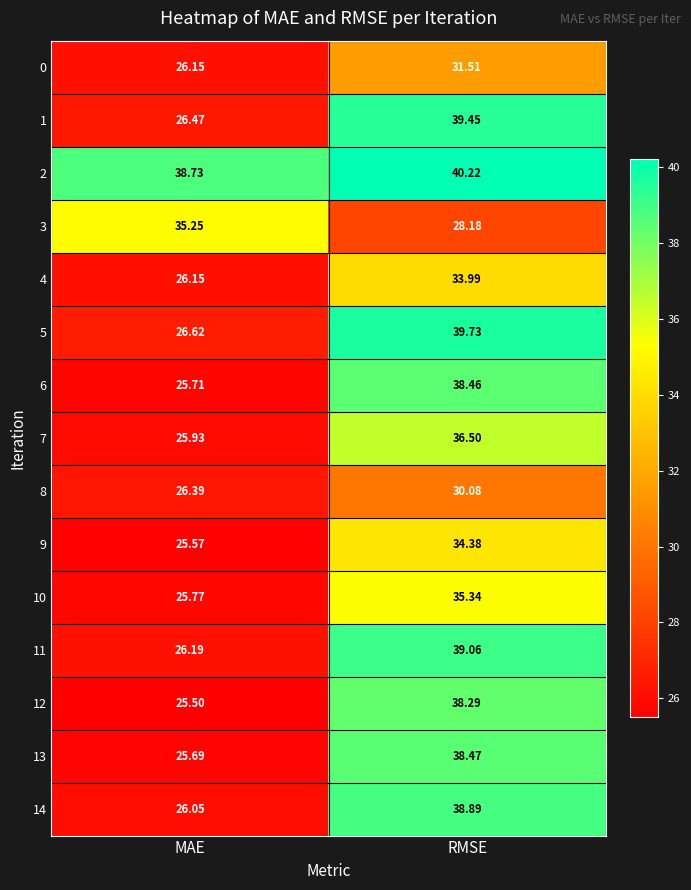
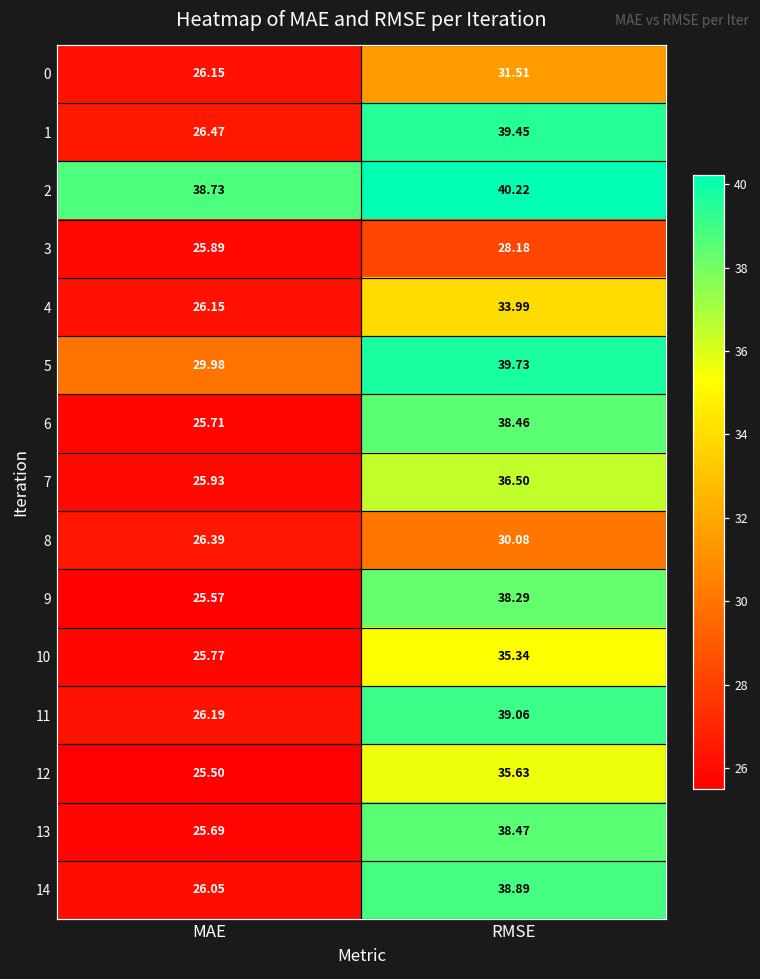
  {
    "0": {
      "MAE": 26.15,
      "RMSE": 31.51
    },
    "1": {
      "MAE": 26.47,
      "RMSE": 39.45
    },
    "2": {
      "MAE": 38.73,
      "RMSE": 40.22
    },
    "3": {
-     "MAE": 35.25,
+     "MAE": 25.89,
      "RMSE": 28.18
    },
    "4": {
      "MAE": 26.15,
      "RMSE": 33.99
    },
    "5": {
-     "MAE": 26.62,
+     "MAE": 29.98,
      "RMSE": 39.73
    },
    "6": {
      "MAE": 25.71,
      "RMSE": 38.46
    },
    "7": {
      "MAE": 25.93,
      "RMSE": 36.50
    },
    "8": {
      "MAE": 26.39,
      "RMSE": 30.08
    },
    "9": {
      "MAE": 25.57,
-     "RMSE": 34.38
+     "RMSE": 38.29
    },
    "10": {
      "MAE": 25.77,
      "RMSE": 35.34
    },
    "11": {
      "MAE": 26.19,
      "RMSE": 39.06
    },
    "12": {
      "MAE": 25.50,
-     "RMSE": 38.29
+     "RMSE": 35.63
    },
    "13": {
      "MAE": 25.69,
      "RMSE": 38.47
    },
    "14": {
      "MAE": 26.05,
      "RMSE": 38.89
    }
  }
